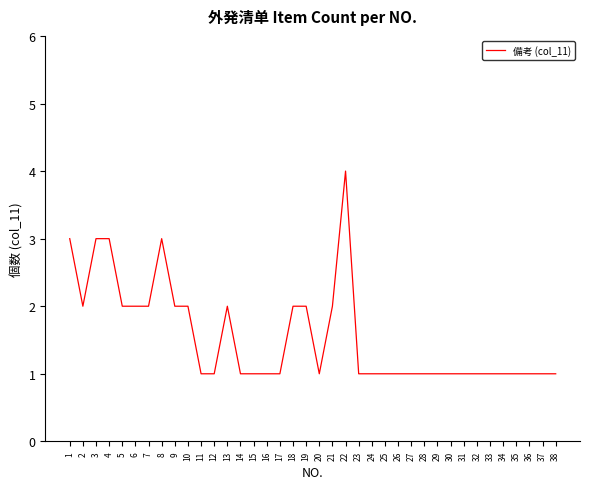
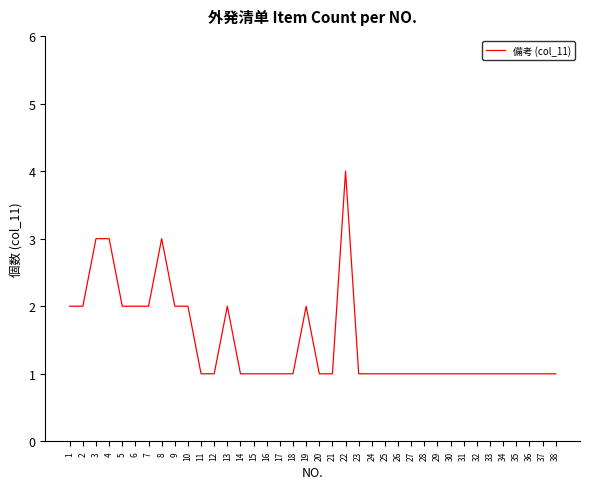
  {
-   "1": 3,
+   "1": 2,
    "2": 2,
    "3": 3,
    "4": 3,
    "5": 2,
    "6": 2,
    "7": 2,
    "8": 3,
    "9": 2,
    "10": 2,
    "11": 1,
    "12": 1,
    "13": 2,
    "14": 1,
    "15": 1,
    "16": 1,
    "17": 1,
-   "18": 2,
+   "18": 1,
    "19": 2,
    "20": 1,
-   "21": 2,
+   "21": 1,
    "22": 4,
    "23": 1,
    "24": 1,
    "25": 1,
    "26": 1,
    "27": 1,
    "28": 1,
    "29": 1,
    "30": 1,
    "31": 1,
    "32": 1,
    "33": 1,
    "34": 1,
    "35": 1,
    "36": 1,
    "37": 1,
    "38": 1
  }
